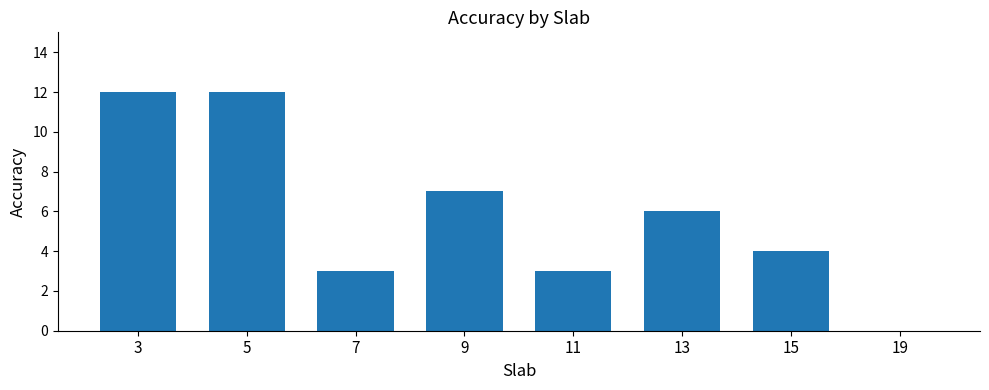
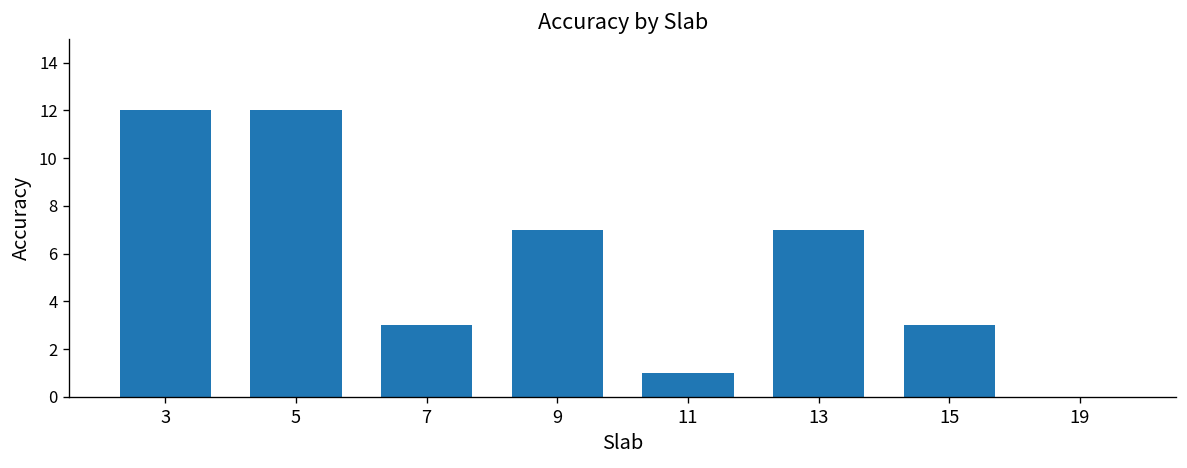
  {
    "3": 12,
    "5": 12,
    "7": 3,
    "9": 7,
-   "11": 3,
-   "13": 6,
-   "15": 4,
+   "11": 1,
+   "13": 7,
+   "15": 3,
    "19": 0
  }
